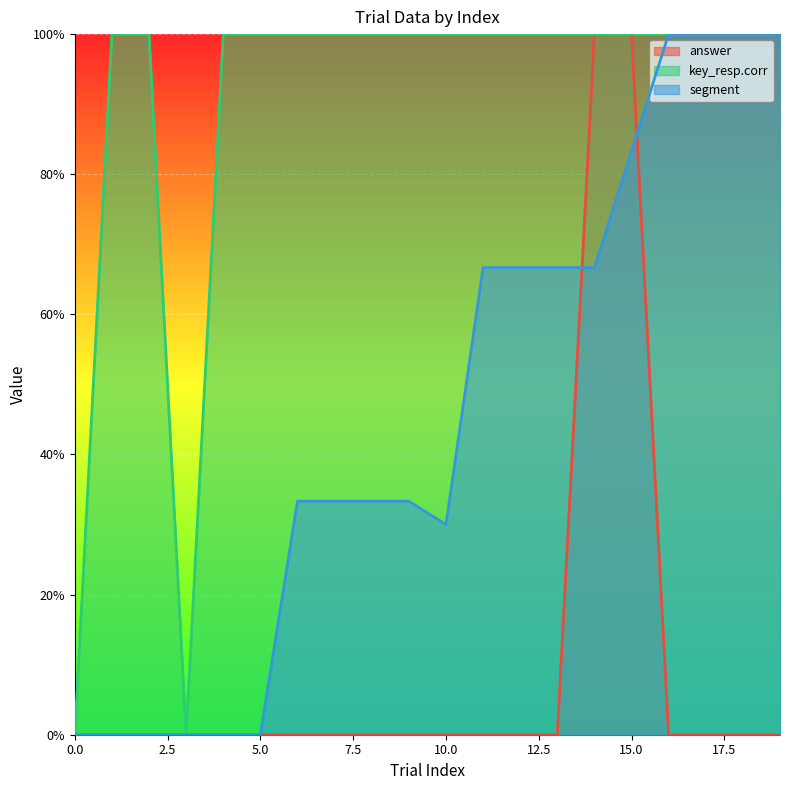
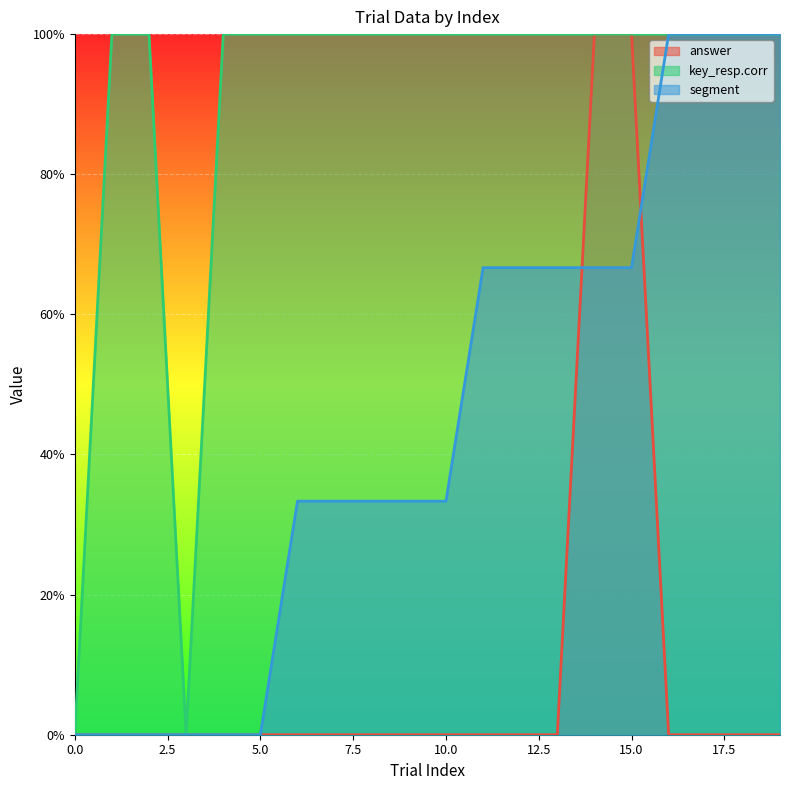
  {
    "answer": {
      "10.0": "0%"
    },
    "key_resp.corr": {
      "5.0": "100%",
      "10.0": "100%"
    },
    "segment": {
-     "10.0": "30%",
-     "15.0": "83%"
+     "10.0": "33%",
+     "15.0": "67%"
    }
  }
